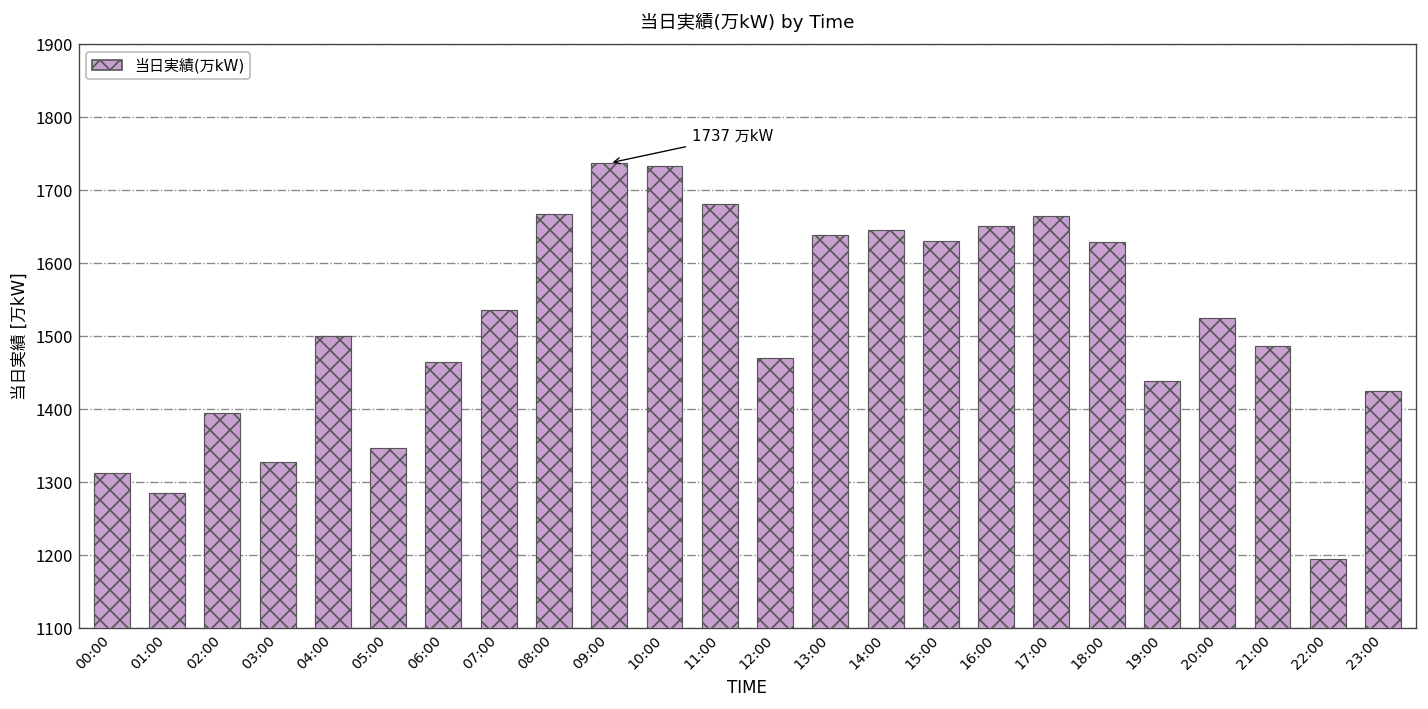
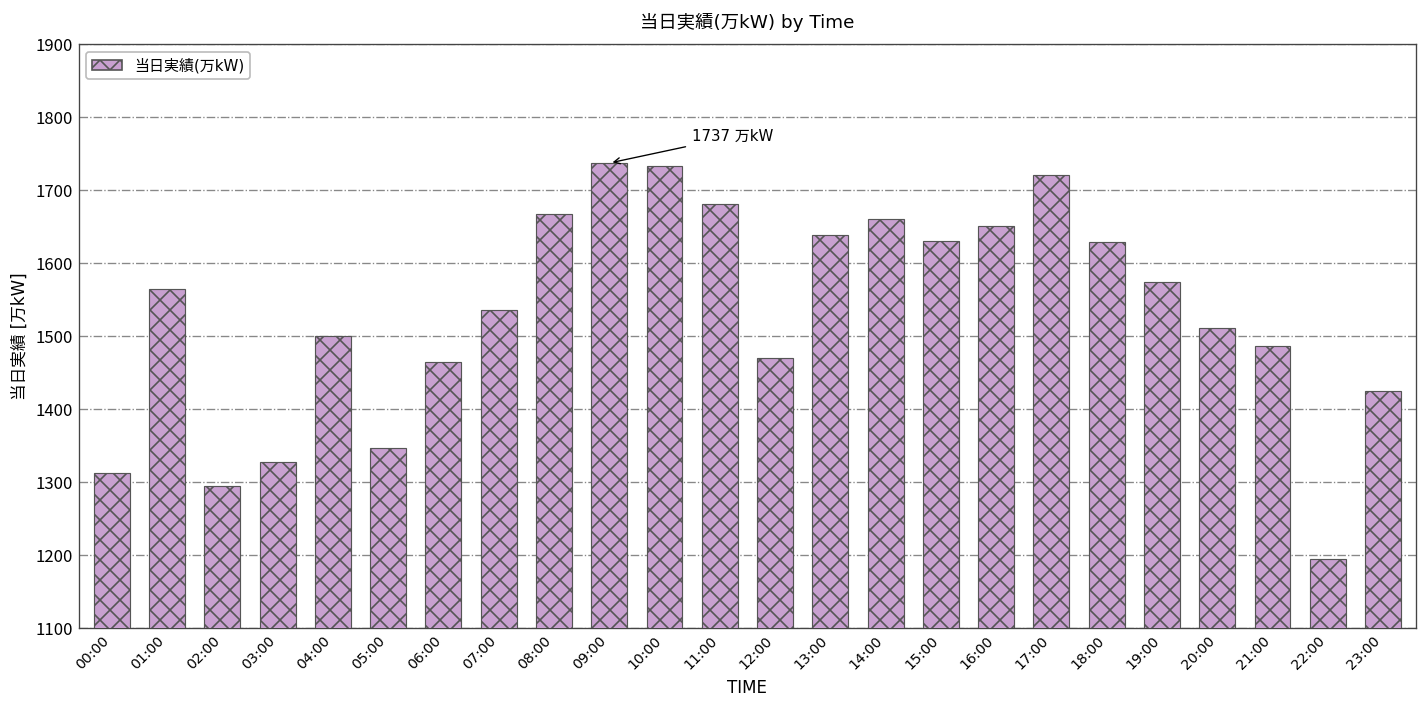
  {
    "00:00": 1310,
-   "01:00": 1290,
-   "02:00": 1400,
+   "01:00": 1570,
+   "02:00": 1290,
    "03:00": 1330,
    "04:00": 1500,
    "05:00": 1350,
    "06:00": 1470,
    "07:00": 1540,
    "08:00": 1670,
    "11:00": 1680,
    "12:00": 1470,
    "13:00": 1640,
-   "14:00": 1650,
+   "14:00": 1660,
    "15:00": 1630,
    "16:00": 1650,
-   "17:00": 1670,
+   "17:00": 1720,
    "18:00": 1630,
-   "19:00": 1440,
-   "20:00": 1530,
+   "19:00": 1570,
+   "20:00": 1510,
    "21:00": 1490,
    "22:00": 1190,
    "23:00": 1430
  }
